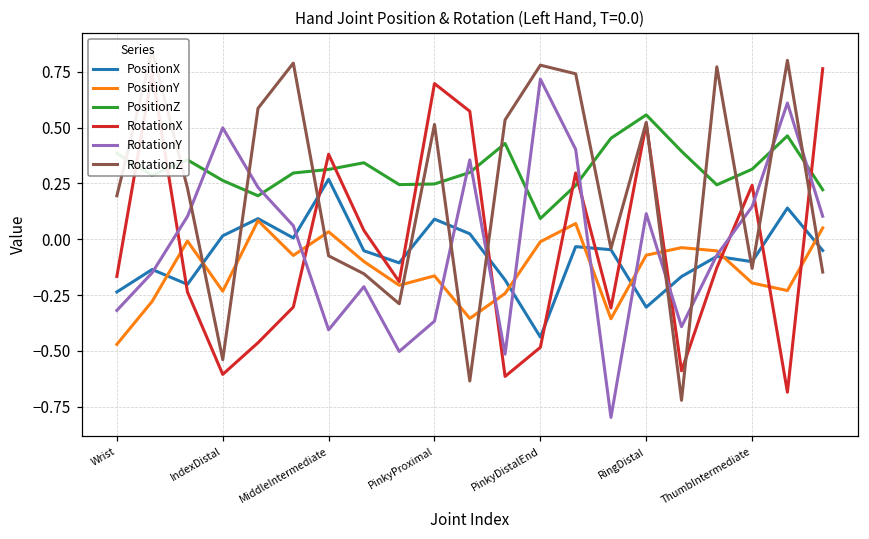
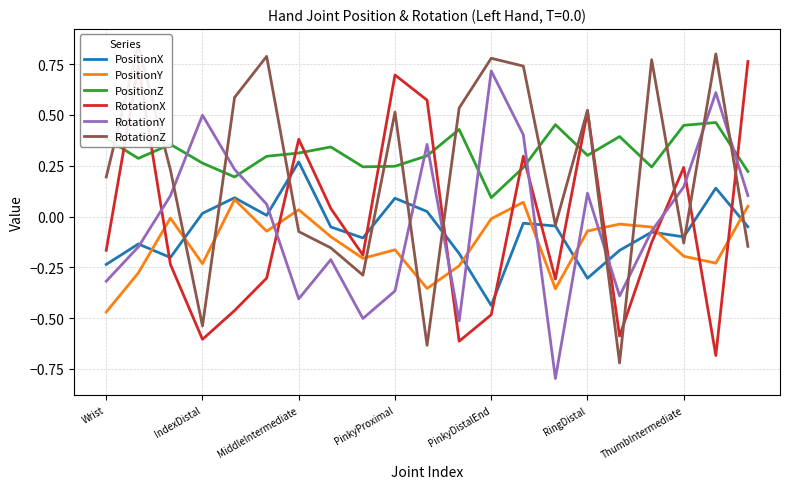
  {
    "PositionX": {
      "Wrist": -0.24,
      "IndexDistal": 0.02,
      "MiddleIntermediate": 0.27,
      "PinkyProximal": 0.09,
      "PinkyDistalEnd": -0.44,
      "RingDistal": -0.30,
      "ThumbIntermediate": -0.10
    },
    "PositionY": {
      "Wrist": -0.47,
      "IndexDistal": -0.23,
      "MiddleIntermediate": 0.03,
      "PinkyProximal": -0.16,
      "PinkyDistalEnd": -0.01,
      "RingDistal": -0.07,
      "ThumbIntermediate": -0.20
    },
    "PositionZ": {
      "IndexDistal": 0.26,
      "MiddleIntermediate": 0.31,
      "PinkyProximal": 0.25,
      "PinkyDistalEnd": 0.09,
-     "RingDistal": 0.56,
-     "ThumbIntermediate": 0.31
+     "RingDistal": 0.30,
+     "ThumbIntermediate": 0.45
    },
    "RotationX": {
      "Wrist": -0.17,
      "IndexDistal": -0.60,
      "MiddleIntermediate": 0.38,
      "PinkyProximal": 0.70,
      "PinkyDistalEnd": -0.48,
      "ThumbIntermediate": 0.24
    },
    "RotationY": {
      "Wrist": -0.32,
      "IndexDistal": 0.50,
      "MiddleIntermediate": -0.41,
      "PinkyProximal": -0.37,
      "PinkyDistalEnd": 0.72,
      "RingDistal": 0.11,
      "ThumbIntermediate": 0.15
    },
    "RotationZ": {
      "Wrist": 0.19,
      "IndexDistal": -0.54,
      "MiddleIntermediate": -0.07,
      "PinkyProximal": 0.51,
      "PinkyDistalEnd": 0.78,
      "ThumbIntermediate": -0.13
    }
  }
